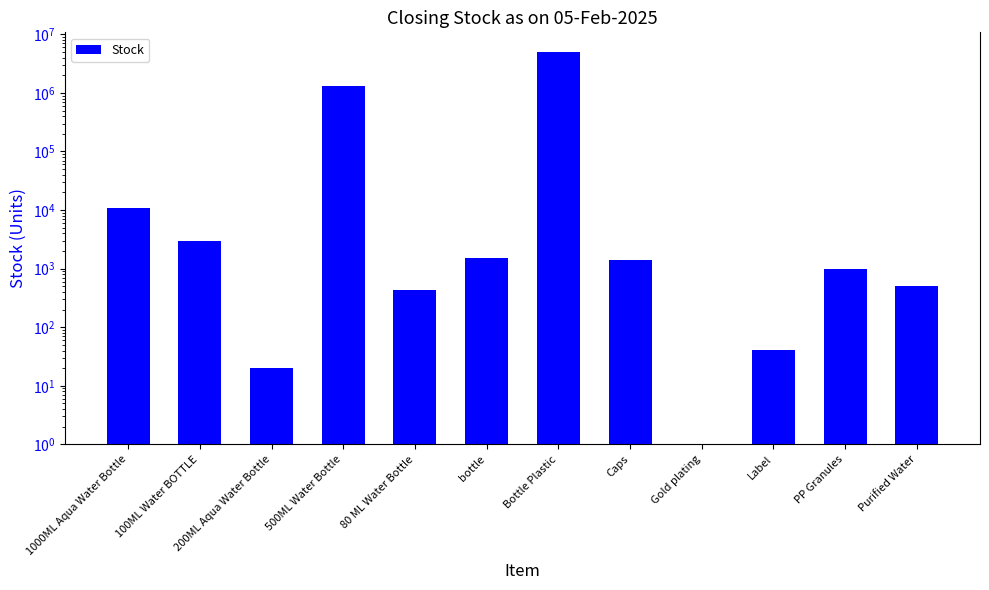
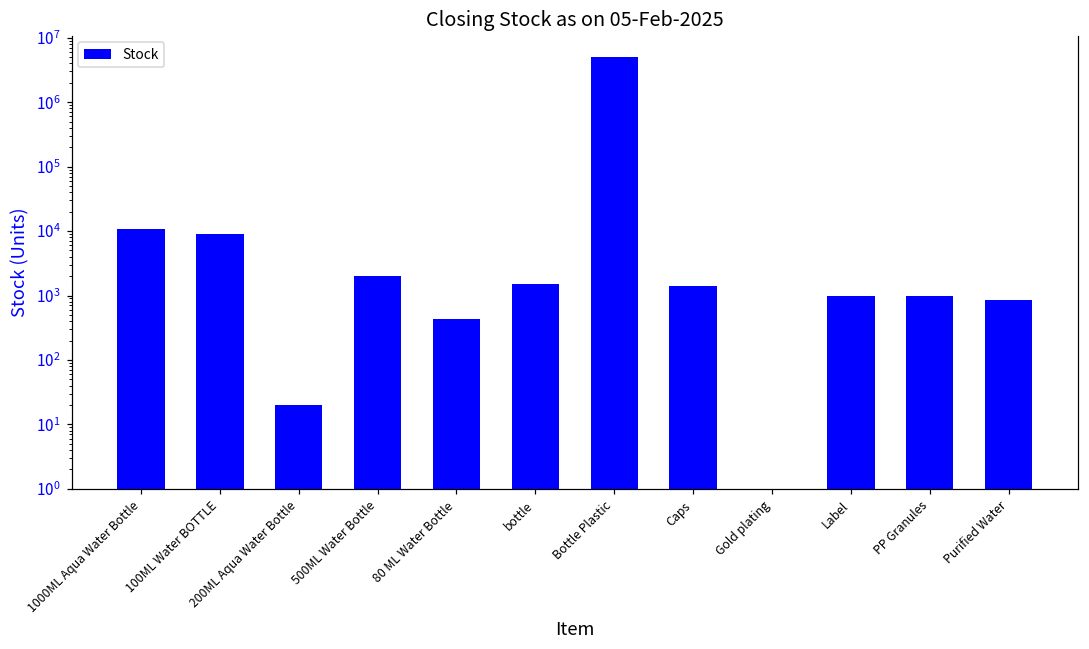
  {
    "1000ML Aqua Water Bottle": 11000,
-   "100ML Water BOTTLE": 3000,
+   "100ML Water BOTTLE": 9000,
    "200ML Aqua Water Bottle": 20,
-   "500ML Water Bottle": 1300000,
+   "500ML Water Bottle": 2000,
    "80 ML Water Bottle": 400,
    "bottle": 1500,
    "Bottle Plastic": 5000000,
    "Caps": 1400,
    "Gold plating": 1,
-   "Label": 40,
+   "Label": 1000,
    "PP Granules": 1000,
-   "Purified Water": 500
+   "Purified Water": 900
  }
